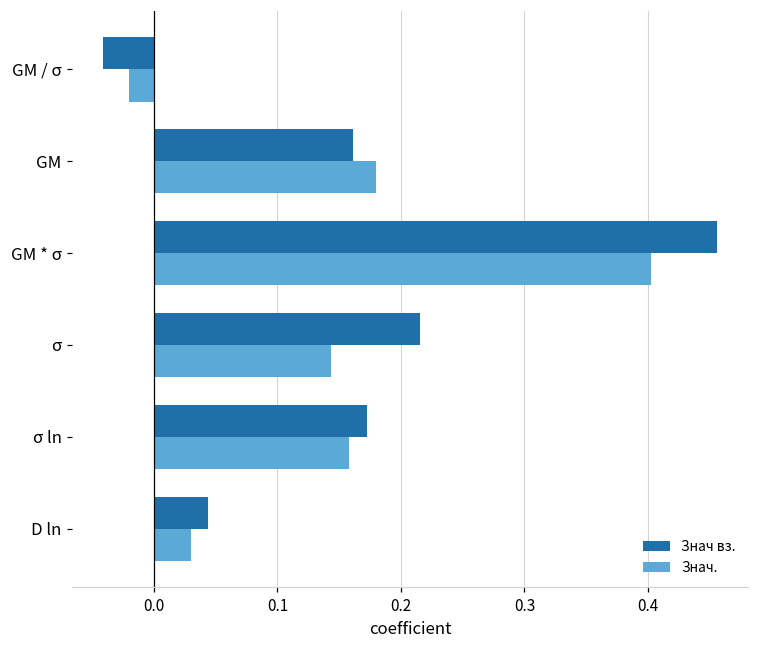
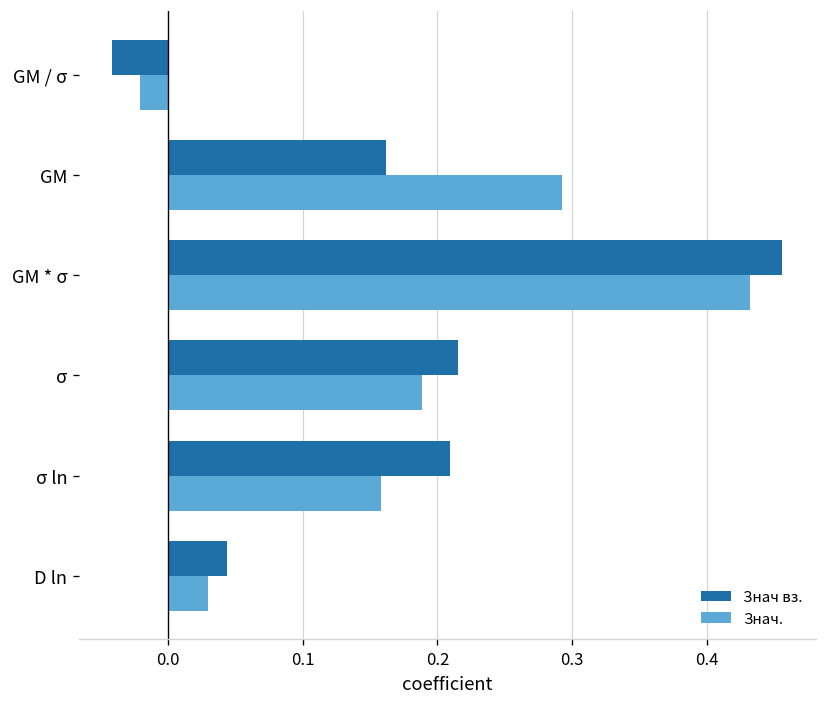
  {
    "Знач вз.": {
      "GM / σ": -0.041,
      "GM": 0.161,
      "GM * σ": 0.456,
      "σ": 0.215,
-     "σ ln": 0.173,
+     "σ ln": 0.209,
      "D ln": 0.044
    },
    "Знач.": {
      "GM / σ": -0.020,
-     "GM": 0.180,
-     "GM * σ": 0.403,
-     "σ": 0.143,
+     "GM": 0.293,
+     "GM * σ": 0.432,
+     "σ": 0.189,
      "σ ln": 0.158,
      "D ln": 0.030
    }
  }
